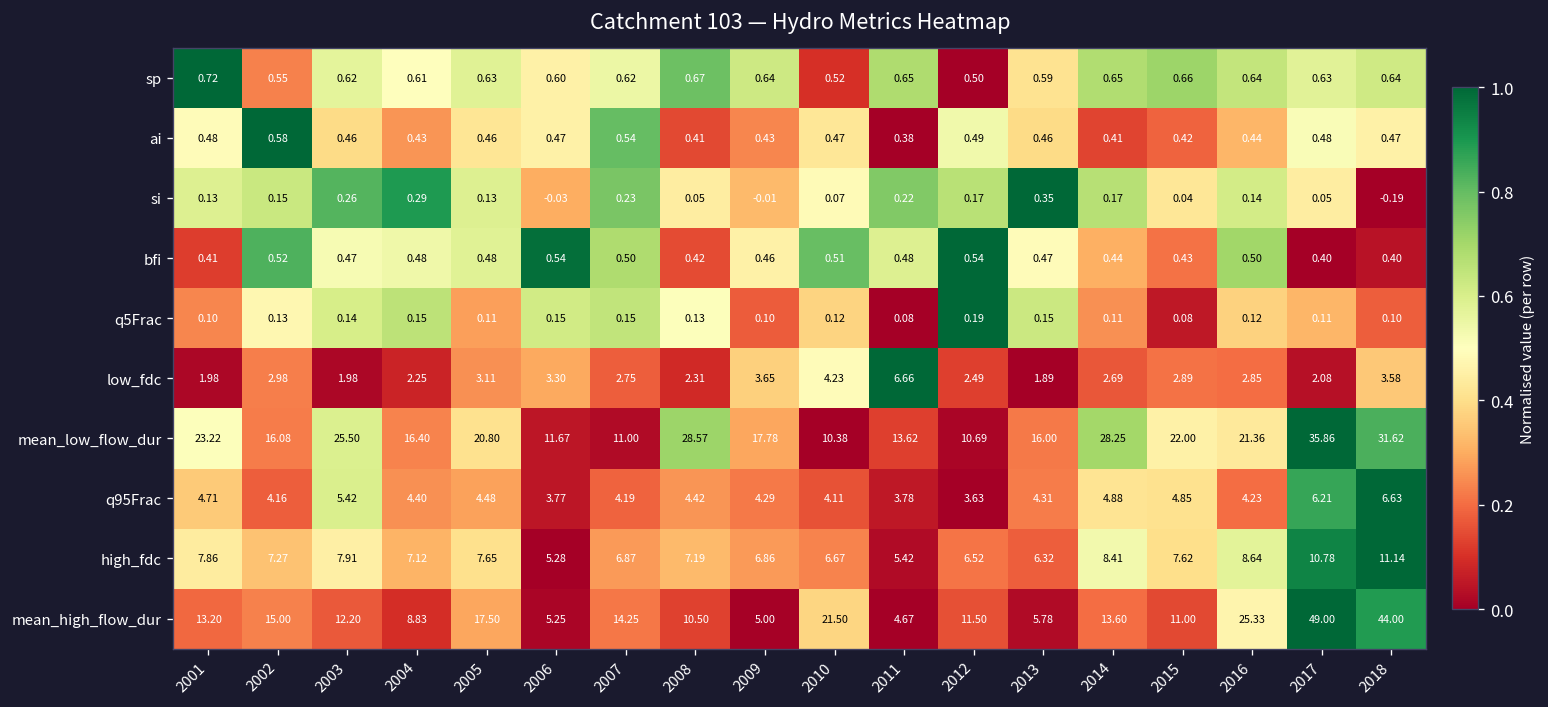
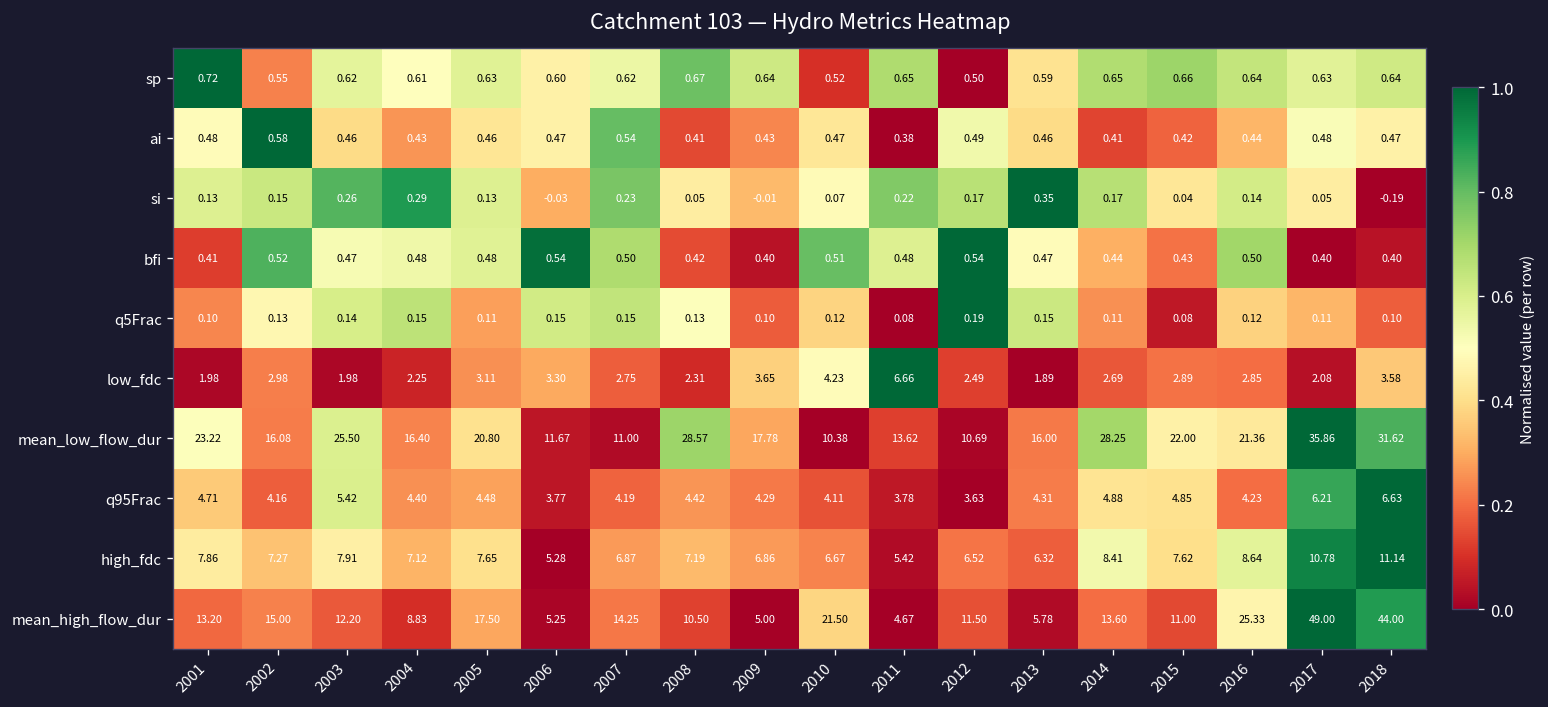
  {
    "sp": {
      "2001": 0.72,
      "2002": 0.55,
      "2003": 0.62,
      "2004": 0.61,
      "2005": 0.63,
      "2006": 0.60,
      "2007": 0.62,
      "2008": 0.67,
      "2009": 0.64,
      "2010": 0.52,
      "2011": 0.65,
      "2012": 0.50,
      "2013": 0.59,
      "2014": 0.65,
      "2015": 0.66,
      "2016": 0.64,
      "2017": 0.63,
      "2018": 0.64
    },
    "ai": {
      "2001": 0.48,
      "2002": 0.58,
      "2003": 0.46,
      "2004": 0.43,
      "2005": 0.46,
      "2006": 0.47,
      "2007": 0.54,
      "2008": 0.41,
      "2009": 0.43,
      "2010": 0.47,
      "2011": 0.38,
      "2012": 0.49,
      "2013": 0.46,
      "2014": 0.41,
      "2015": 0.42,
      "2016": 0.44,
      "2017": 0.48,
      "2018": 0.47
    },
    "si": {
      "2001": 0.13,
      "2002": 0.15,
      "2003": 0.26,
      "2004": 0.29,
      "2005": 0.13,
      "2006": -0.03,
      "2007": 0.23,
      "2008": 0.05,
      "2009": -0.01,
      "2010": 0.07,
      "2011": 0.22,
      "2012": 0.17,
      "2013": 0.35,
      "2014": 0.17,
      "2015": 0.04,
      "2016": 0.14,
      "2017": 0.05,
      "2018": -0.19
    },
    "bfi": {
      "2001": 0.41,
      "2002": 0.52,
      "2003": 0.47,
      "2004": 0.48,
      "2005": 0.48,
      "2006": 0.54,
      "2007": 0.50,
      "2008": 0.42,
-     "2009": 0.46,
+     "2009": 0.40,
      "2010": 0.51,
      "2011": 0.48,
      "2012": 0.54,
      "2013": 0.47,
      "2014": 0.44,
      "2015": 0.43,
      "2016": 0.50,
      "2017": 0.40,
      "2018": 0.40
    },
    "q5Frac": {
      "2001": 0.10,
      "2002": 0.13,
      "2003": 0.14,
      "2004": 0.15,
      "2005": 0.11,
      "2006": 0.15,
      "2007": 0.15,
      "2008": 0.13,
      "2009": 0.10,
      "2010": 0.12,
      "2011": 0.08,
      "2012": 0.19,
      "2013": 0.15,
      "2014": 0.11,
      "2015": 0.08,
      "2016": 0.12,
      "2017": 0.11,
      "2018": 0.10
    },
    "low_fdc": {
      "2001": 1.98,
      "2002": 2.98,
      "2003": 1.98,
      "2004": 2.25,
      "2005": 3.11,
      "2006": 3.30,
      "2007": 2.75,
      "2008": 2.31,
      "2009": 3.65,
      "2010": 4.23,
      "2011": 6.66,
      "2012": 2.49,
      "2013": 1.89,
      "2014": 2.69,
      "2015": 2.89,
      "2016": 2.85,
      "2017": 2.08,
      "2018": 3.58
    },
    "mean_low_flow_dur": {
      "2001": 23.22,
      "2002": 16.08,
      "2003": 25.50,
      "2004": 16.40,
      "2005": 20.80,
      "2006": 11.67,
      "2007": 11.00,
      "2008": 28.57,
      "2009": 17.78,
      "2010": 10.38,
      "2011": 13.62,
      "2012": 10.69,
      "2013": 16.00,
      "2014": 28.25,
      "2015": 22.00,
      "2016": 21.36,
      "2017": 35.86,
      "2018": 31.62
    },
    "q95Frac": {
      "2001": 4.71,
      "2002": 4.16,
      "2003": 5.42,
      "2004": 4.40,
      "2005": 4.48,
      "2006": 3.77,
      "2007": 4.19,
      "2008": 4.42,
      "2009": 4.29,
      "2010": 4.11,
      "2011": 3.78,
      "2012": 3.63,
      "2013": 4.31,
      "2014": 4.88,
      "2015": 4.85,
      "2016": 4.23,
      "2017": 6.21,
      "2018": 6.63
    },
    "high_fdc": {
      "2001": 7.86,
      "2002": 7.27,
      "2003": 7.91,
      "2004": 7.12,
      "2005": 7.65,
      "2006": 5.28,
      "2007": 6.87,
      "2008": 7.19,
      "2009": 6.86,
      "2010": 6.67,
      "2011": 5.42,
      "2012": 6.52,
      "2013": 6.32,
      "2014": 8.41,
      "2015": 7.62,
      "2016": 8.64,
      "2017": 10.78,
      "2018": 11.14
    },
    "mean_high_flow_dur": {
      "2001": 13.20,
      "2002": 15.00,
      "2003": 12.20,
      "2004": 8.83,
      "2005": 17.50,
      "2006": 5.25,
      "2007": 14.25,
      "2008": 10.50,
      "2009": 5.00,
      "2010": 21.50,
      "2011": 4.67,
      "2012": 11.50,
      "2013": 5.78,
      "2014": 13.60,
      "2015": 11.00,
      "2016": 25.33,
      "2017": 49.00,
      "2018": 44.00
    }
  }
